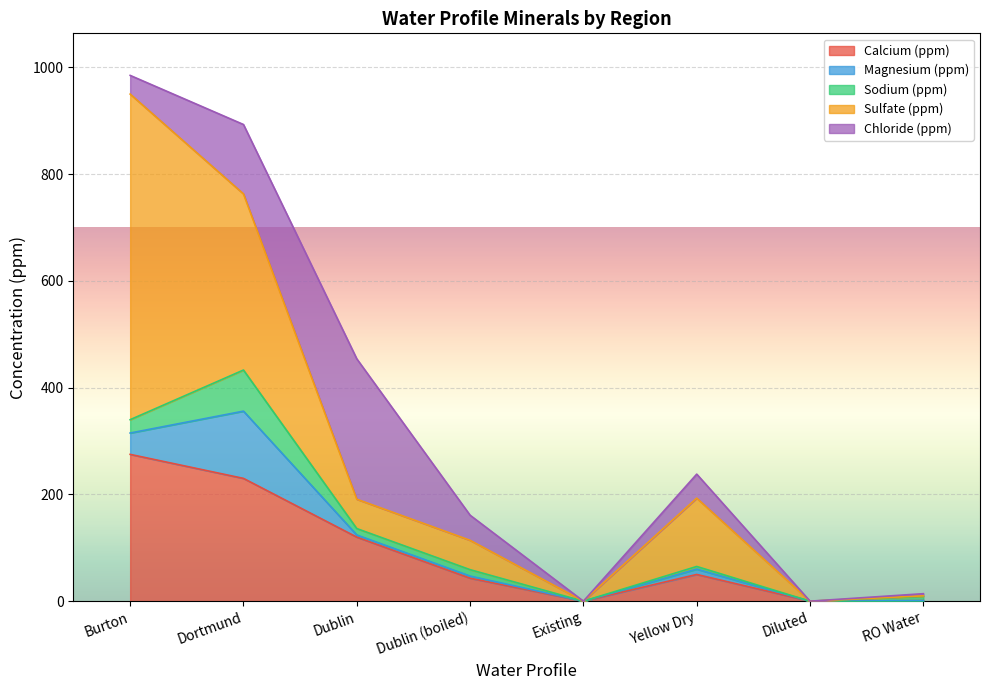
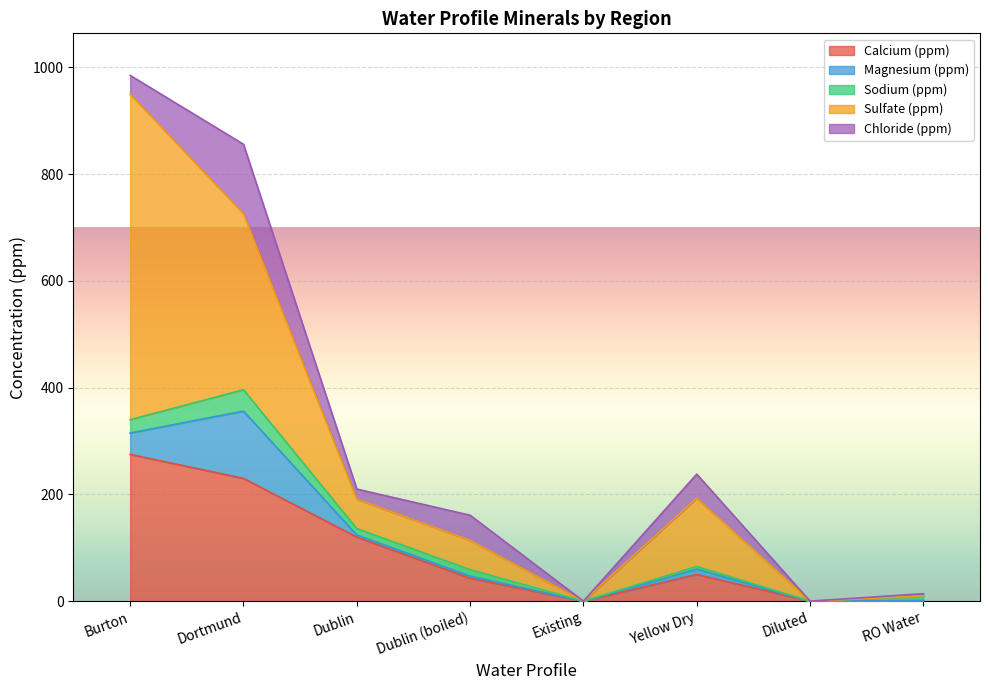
  {
    "Calcium (ppm)": {
      "Burton": 280,
      "Dortmund": 230,
      "Yellow Dry": 50
    },
    "Magnesium (ppm)": {
      "Burton": 40,
      "Dortmund": 130,
      "Yellow Dry": 10
    },
    "Sodium (ppm)": {
      "Burton": 30,
-     "Dortmund": 80,
+     "Dortmund": 40,
      "Dublin": 10,
      "Dublin (boiled)": 10,
      "Yellow Dry": 10
    },
    "Sulfate (ppm)": {
      "Burton": 610,
      "Dortmund": 330,
      "Dublin": 60,
      "Dublin (boiled)": 60,
      "Yellow Dry": 130
    },
    "Chloride (ppm)": {
      "Burton": 40,
      "Dortmund": 130,
-     "Dublin": 260,
+     "Dublin": 20,
      "Dublin (boiled)": 50,
      "Yellow Dry": 50
    }
  }
